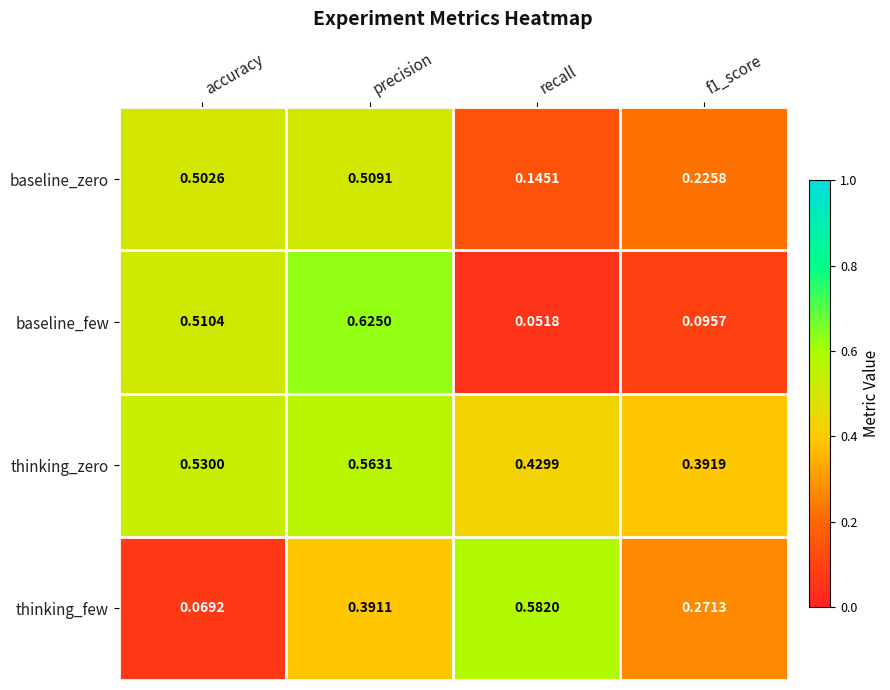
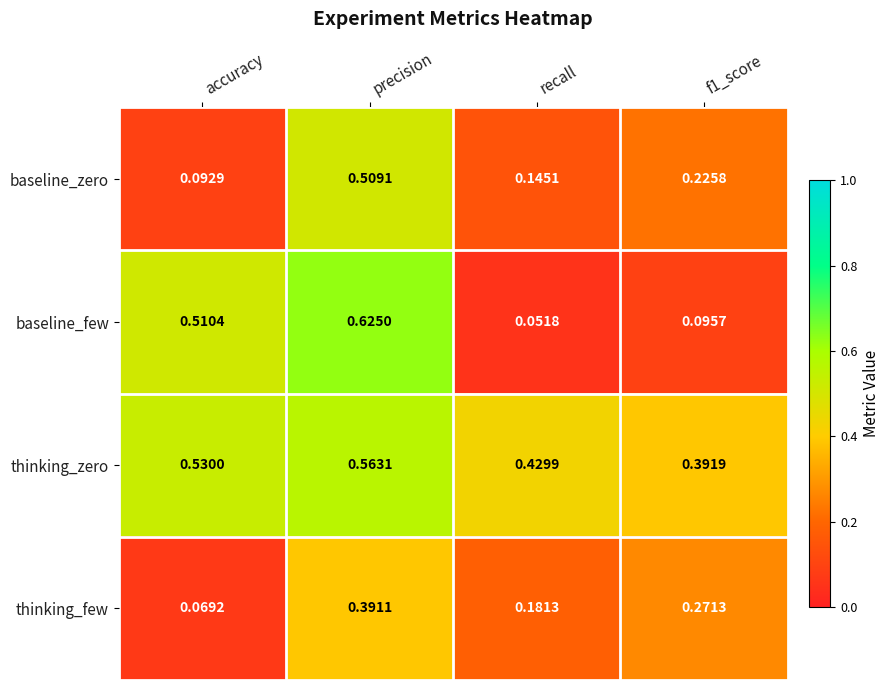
  {
    "baseline_zero": {
-     "accuracy": 0.5026,
+     "accuracy": 0.0929,
      "precision": 0.5091,
      "recall": 0.1451,
      "f1_score": 0.2258
    },
    "baseline_few": {
      "accuracy": 0.5104,
      "precision": 0.6250,
      "recall": 0.0518,
      "f1_score": 0.0957
    },
    "thinking_zero": {
      "accuracy": 0.5300,
      "precision": 0.5631,
      "recall": 0.4299,
      "f1_score": 0.3919
    },
    "thinking_few": {
      "accuracy": 0.0692,
      "precision": 0.3911,
-     "recall": 0.5820,
+     "recall": 0.1813,
      "f1_score": 0.2713
    }
  }
